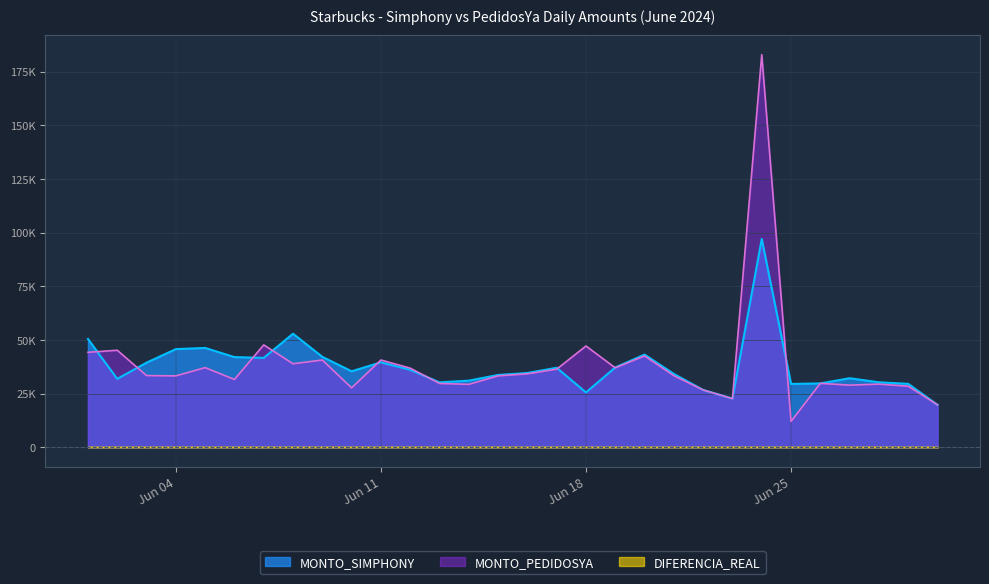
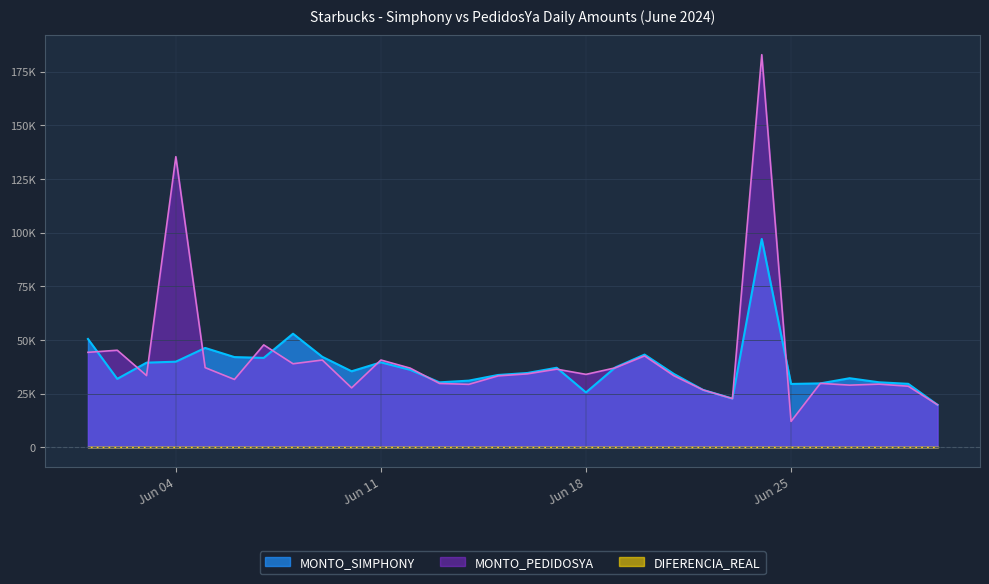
  {
    "MONTO_SIMPHONY": {
-     "Jun 04": 46000,
+     "Jun 04": 40000,
      "Jun 18": 26000,
      "Jun 25": 30000
    },
    "MONTO_PEDIDOSYA": {
-     "Jun 04": 33000,
-     "Jun 18": 47000,
+     "Jun 04": 135000,
+     "Jun 18": 34000,
      "Jun 25": 12000
    },
    "DIFERENCIA_REAL": {
      "Jun 04": 0,
      "Jun 11": 0,
      "Jun 18": 0,
      "Jun 25": 0
    }
  }
